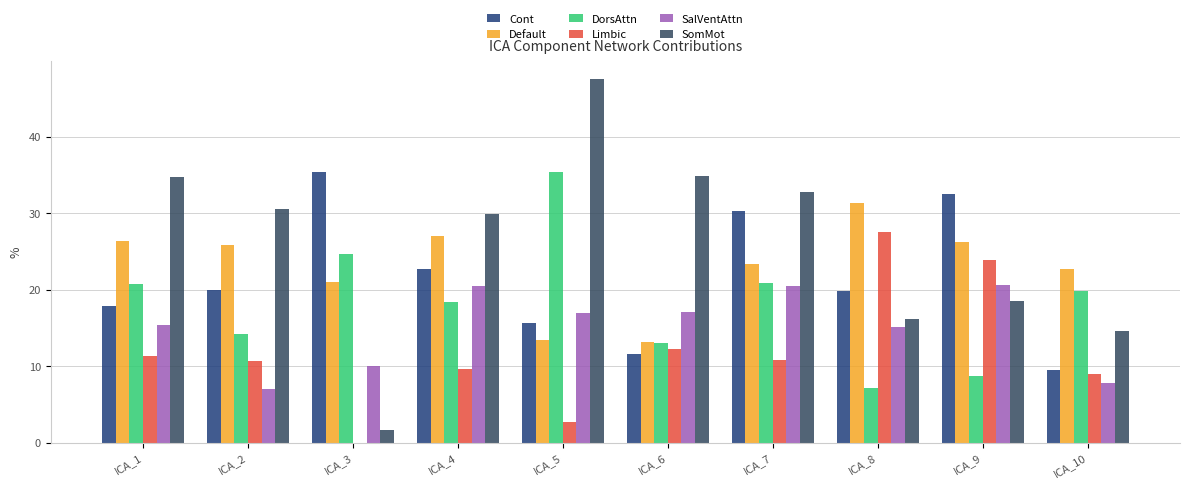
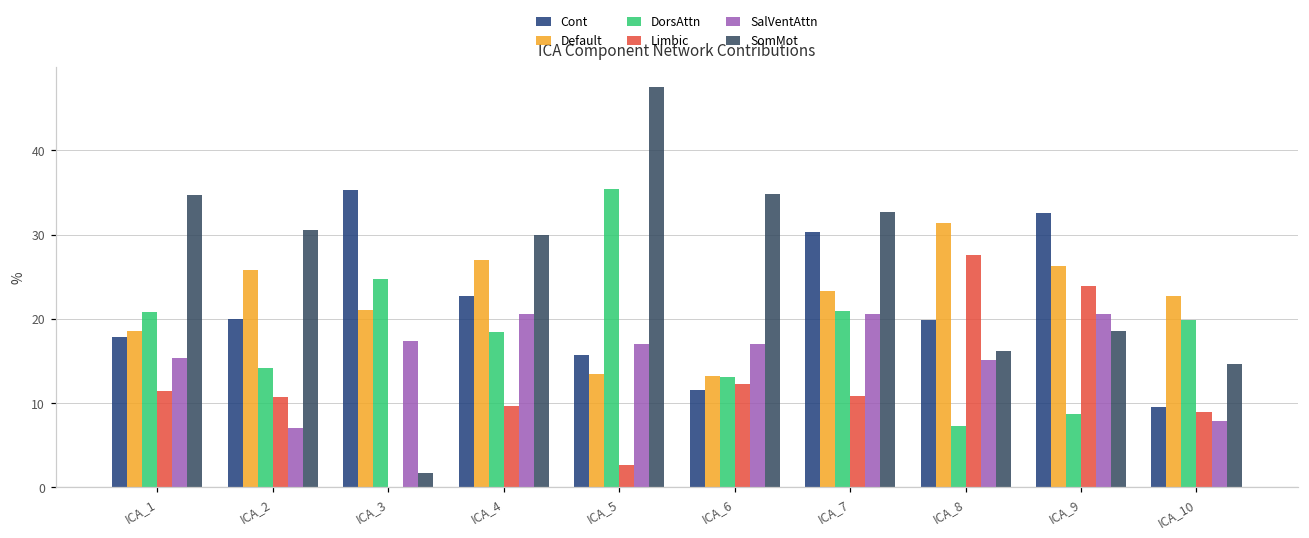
  {
    "Default": {
-     "ICA_1": 26,
+     "ICA_1": 19,
      "ICA_2": 26,
      "ICA_3": 21,
      "ICA_4": 27,
      "ICA_5": 13,
      "ICA_6": 13,
      "ICA_7": 23,
      "ICA_8": 31,
      "ICA_9": 26,
      "ICA_10": 23
    },
    "DorsAttn": {
      "ICA_1": 21,
      "ICA_2": 14,
      "ICA_3": 25,
      "ICA_4": 18,
      "ICA_5": 35,
      "ICA_6": 13,
      "ICA_7": 21,
      "ICA_8": 7,
      "ICA_9": 9,
      "ICA_10": 20
    },
    "Limbic": {
      "ICA_1": 11,
      "ICA_2": 11,
      "ICA_3": 0,
      "ICA_4": 10,
      "ICA_5": 3,
      "ICA_6": 12,
      "ICA_7": 11,
      "ICA_8": 28,
      "ICA_9": 24,
      "ICA_10": 9
    },
    "SalVentAttn": {
      "ICA_1": 15,
      "ICA_2": 7,
-     "ICA_3": 10,
+     "ICA_3": 17,
      "ICA_4": 21,
      "ICA_5": 17,
      "ICA_6": 17,
      "ICA_7": 21,
      "ICA_8": 15,
      "ICA_9": 21,
      "ICA_10": 8
    }
  }
